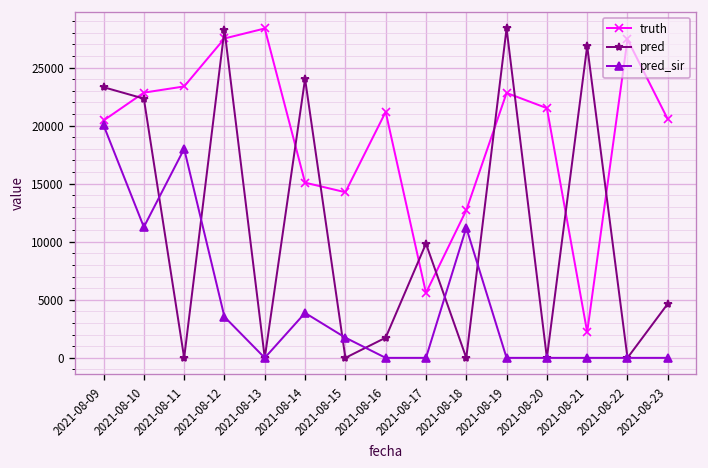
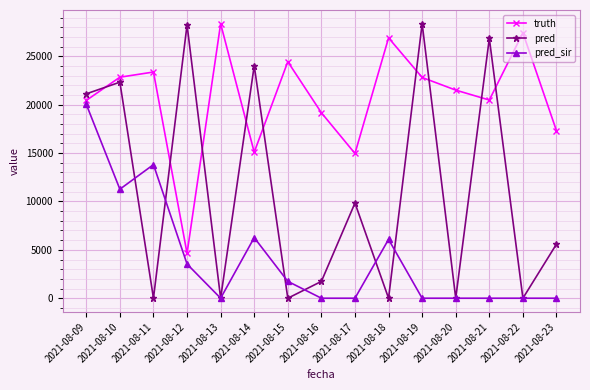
  {
    "truth": {
      "2021-08-09": 20000,
      "2021-08-10": 23000,
      "2021-08-11": 23000,
-     "2021-08-12": 28000,
+     "2021-08-12": 5000,
      "2021-08-13": 28000,
      "2021-08-14": 15000,
-     "2021-08-15": 14000,
-     "2021-08-16": 21000,
-     "2021-08-17": 6000,
-     "2021-08-18": 13000,
+     "2021-08-15": 24000,
+     "2021-08-16": 19000,
+     "2021-08-17": 15000,
+     "2021-08-18": 27000,
      "2021-08-19": 23000,
      "2021-08-20": 22000,
-     "2021-08-21": 2000,
-     "2021-08-23": 21000
+     "2021-08-21": 20000,
+     "2021-08-23": 17000
    },
    "pred": {
-     "2021-08-09": 23000,
+     "2021-08-09": 21000,
      "2021-08-10": 22000,
      "2021-08-11": 0,
      "2021-08-12": 28000,
      "2021-08-14": 24000,
      "2021-08-15": 0,
      "2021-08-16": 2000,
      "2021-08-17": 10000,
      "2021-08-18": 0,
      "2021-08-19": 28000,
      "2021-08-21": 27000,
-     "2021-08-23": 5000
+     "2021-08-23": 6000
    },
    "pred_sir": {
      "2021-08-09": 20000,
      "2021-08-10": 11000,
-     "2021-08-11": 18000,
+     "2021-08-11": 14000,
      "2021-08-12": 4000,
-     "2021-08-14": 4000,
+     "2021-08-14": 6000,
      "2021-08-15": 2000,
      "2021-08-16": 0,
      "2021-08-17": 0,
-     "2021-08-18": 11000,
+     "2021-08-18": 6000,
      "2021-08-19": 0,
      "2021-08-21": 0,
      "2021-08-23": 0
    }
  }
